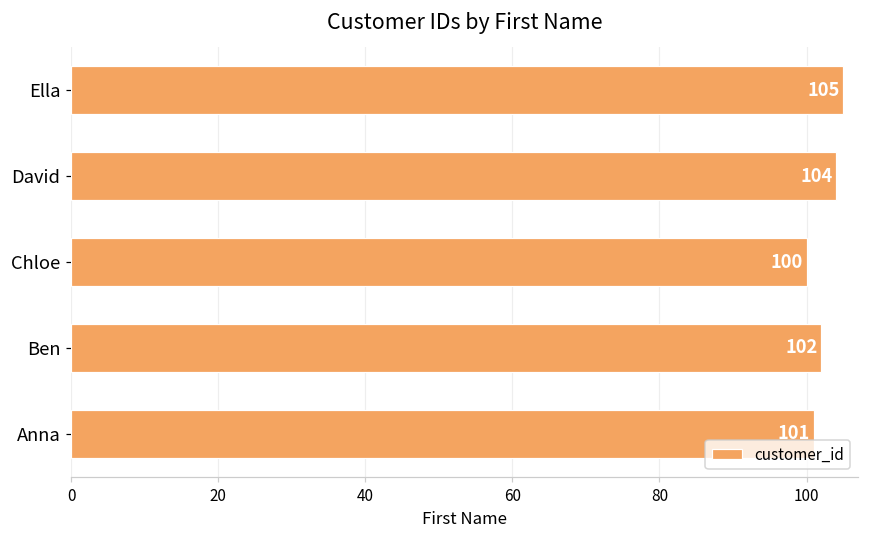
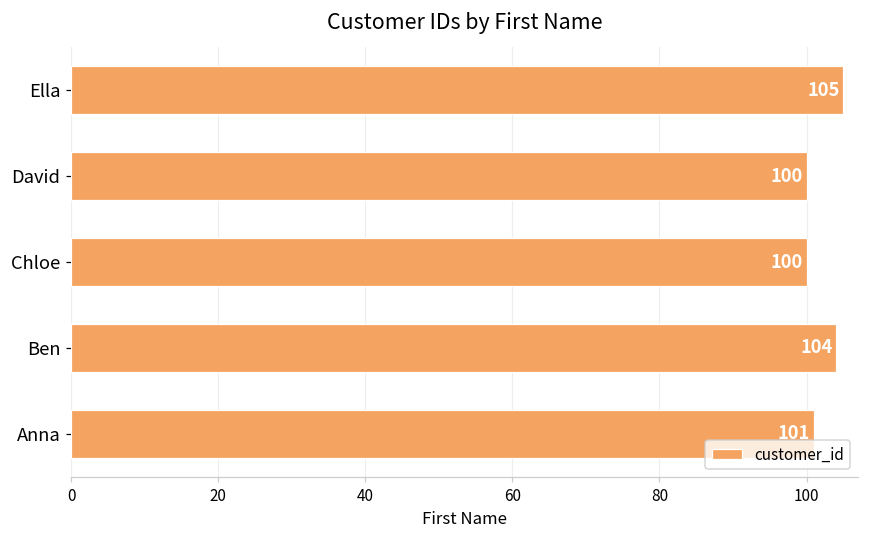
  {
    "Ella": 105,
-   "David": 104,
+   "David": 100,
    "Chloe": 100,
-   "Ben": 102
+   "Ben": 104
  }
